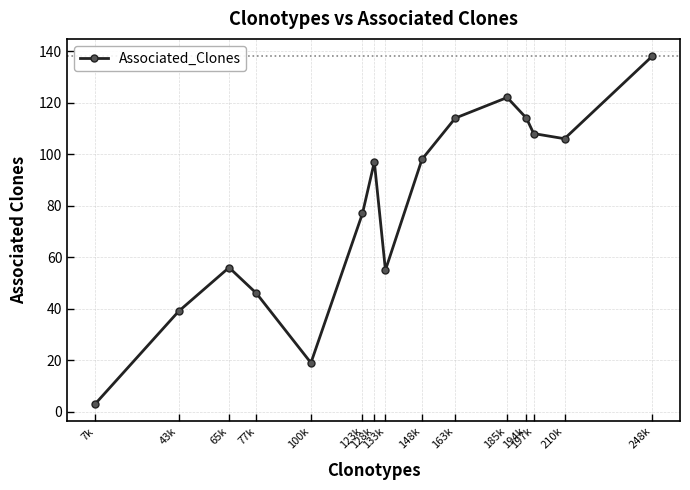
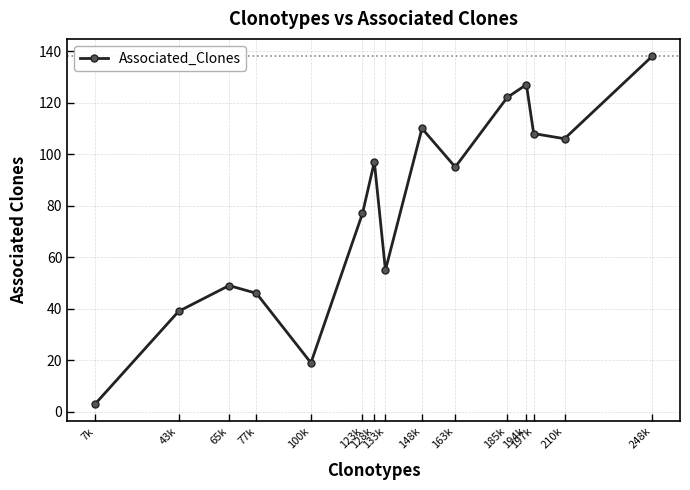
  {
    "7k": 3,
    "43k": 39,
-   "65k": 56,
+   "65k": 49,
    "77k": 46,
    "100k": 19,
    "123k": 77,
    "128k": 97,
    "133k": 55,
-   "148k": 98,
-   "163k": 114,
+   "148k": 110,
+   "163k": 95,
    "185k": 122,
-   "194k": 114,
+   "194k": 127,
    "197k": 108,
    "210k": 106,
    "248k": 138
  }
